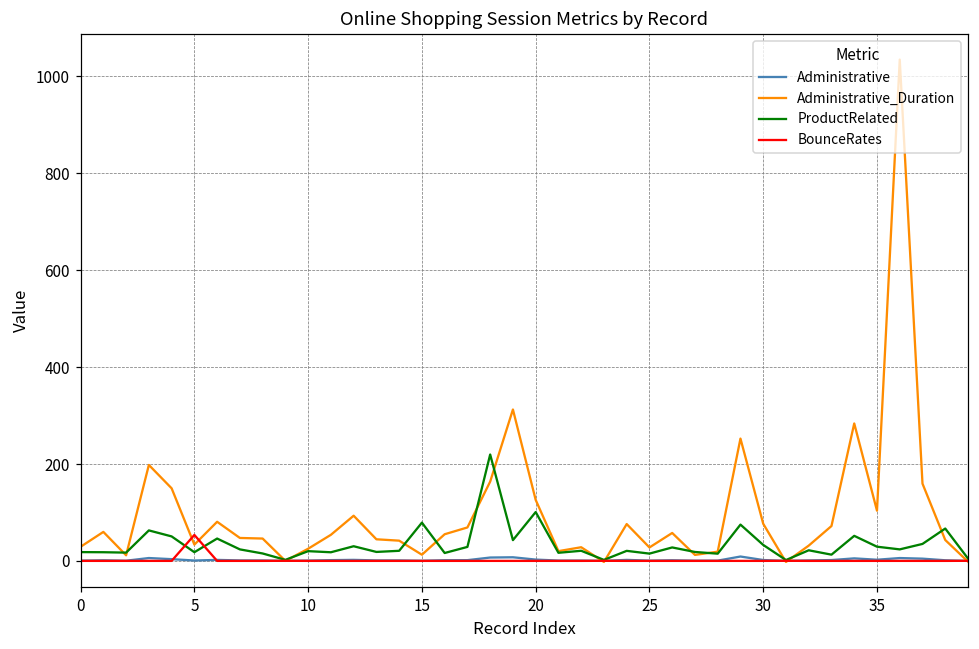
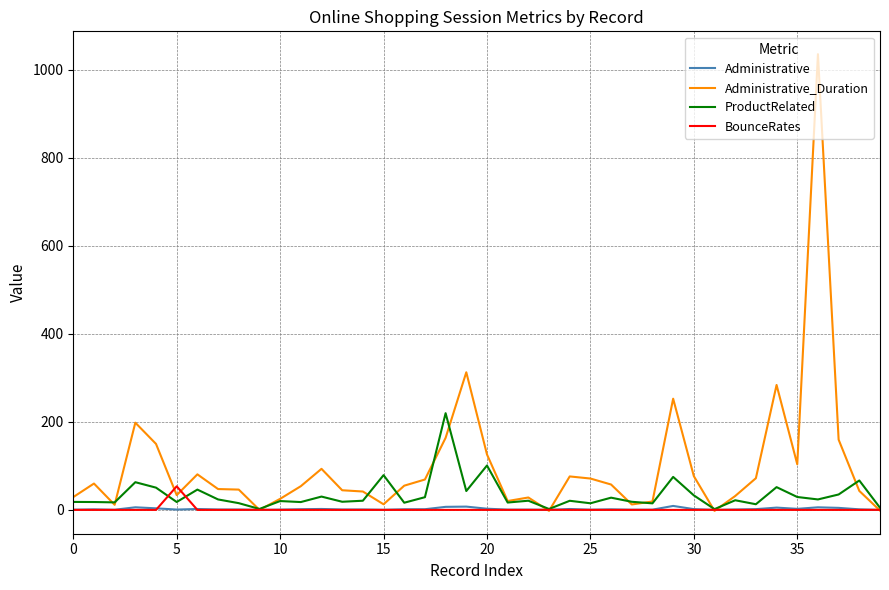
  {
    "Administrative": {
      "5": 0
    },
    "Administrative_Duration": {
      "0": 30,
      "5": 30,
      "15": 10,
      "20": 130,
-     "25": 30,
+     "25": 70,
      "30": 80,
      "35": 100
    },
    "ProductRelated": {
      "0": 20,
      "5": 20,
      "15": 80,
      "20": 100,
      "25": 20,
      "30": 30,
      "35": 30
    },
    "BounceRates": {
      "5": 50
    }
  }
